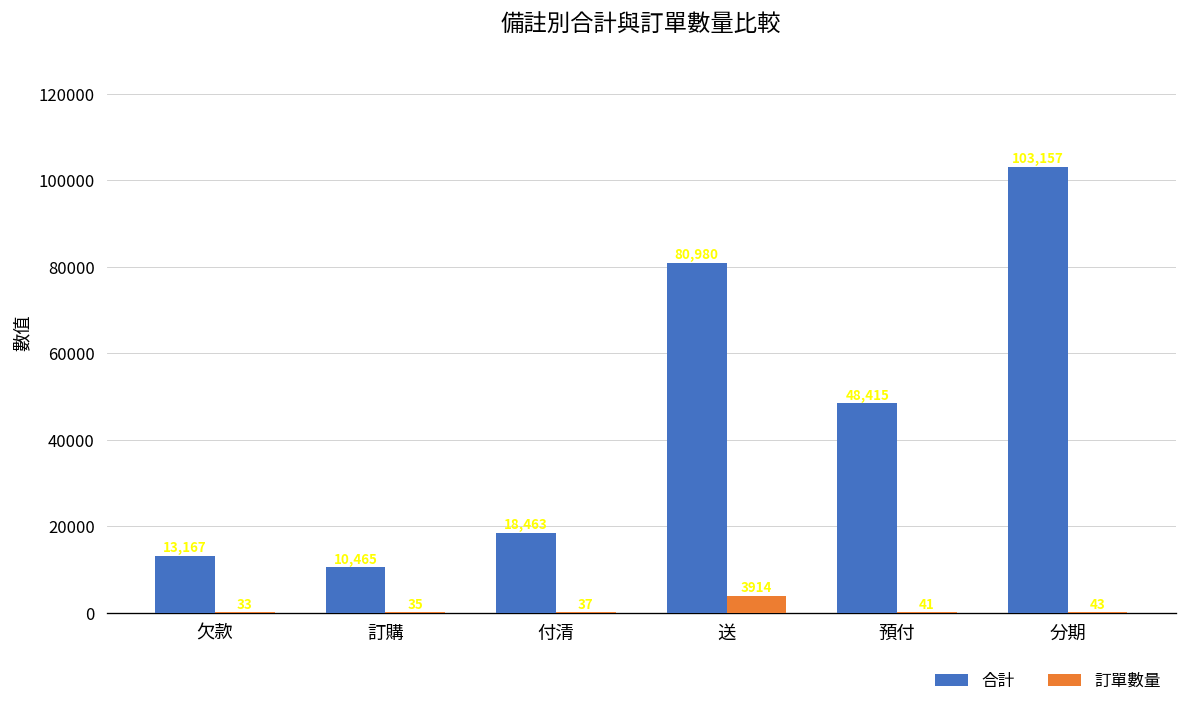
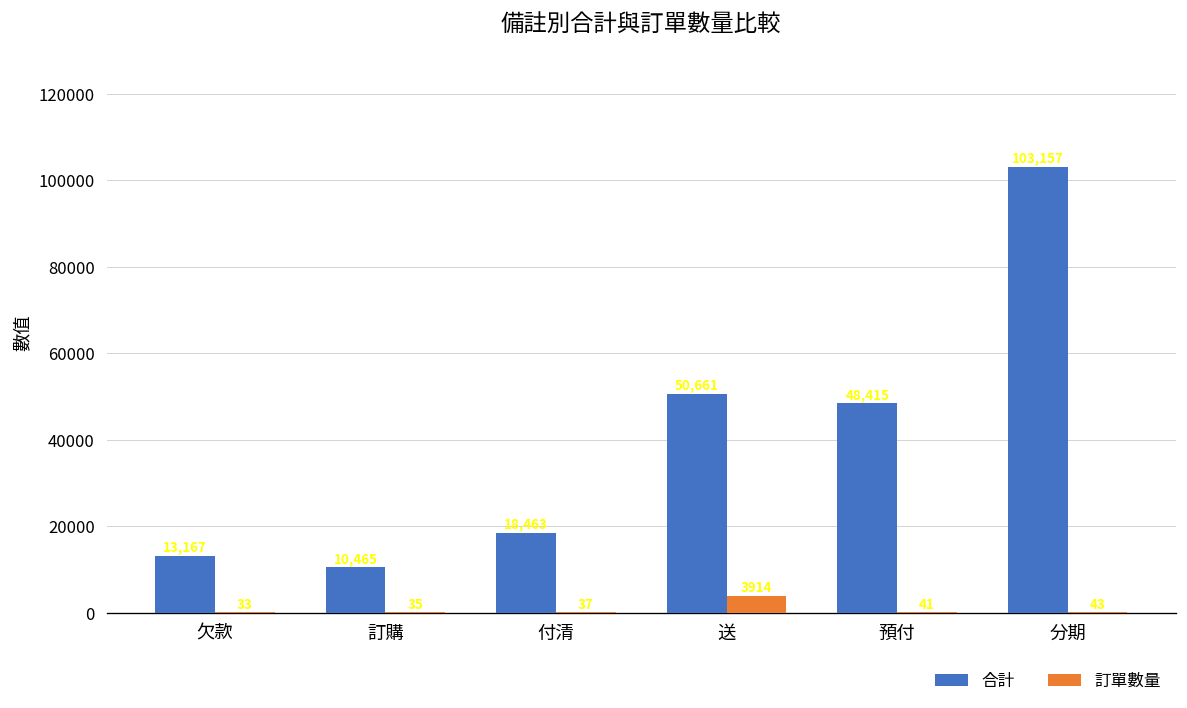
  {
    "合計": {
      "欠款": "13,167",
      "訂購": "10,465",
      "付清": "18,463",
-     "送": "80,980",
+     "送": "50,661",
      "預付": "48,415",
      "分期": "103,157"
    },
    "訂單數量": {
      "欠款": "33",
      "訂購": "35",
      "付清": "37",
      "送": "3914",
      "預付": "41",
      "分期": "43"
    }
  }
